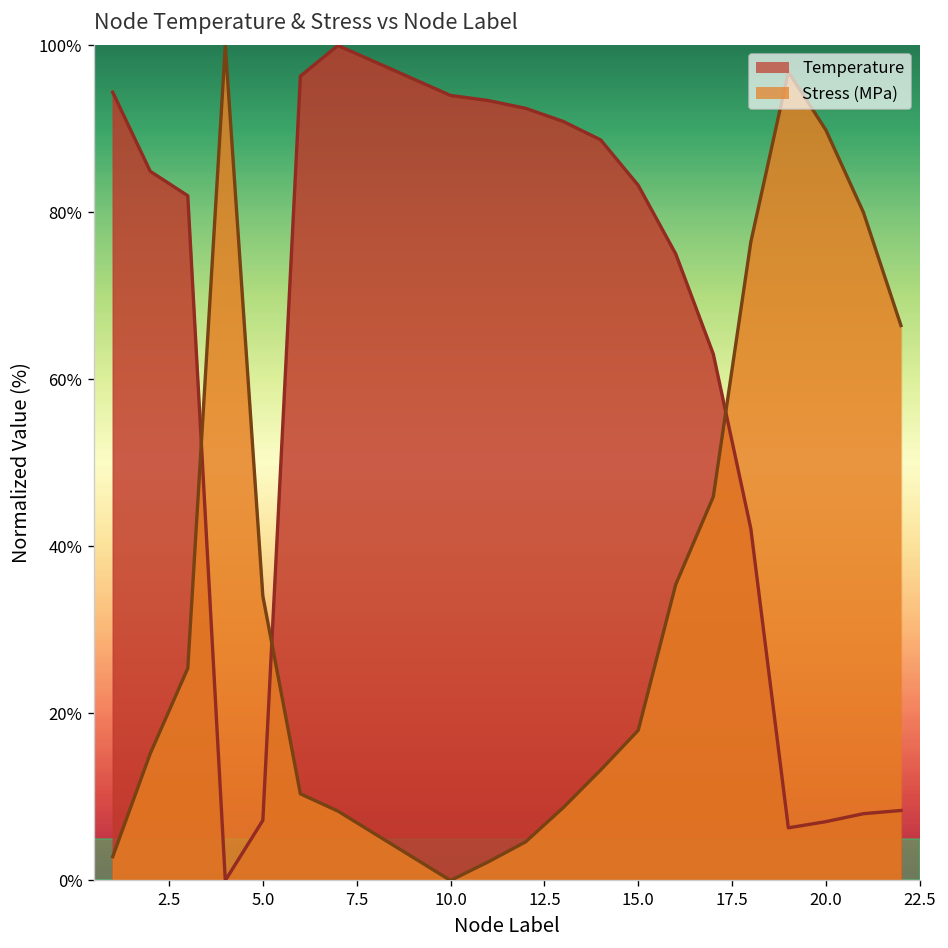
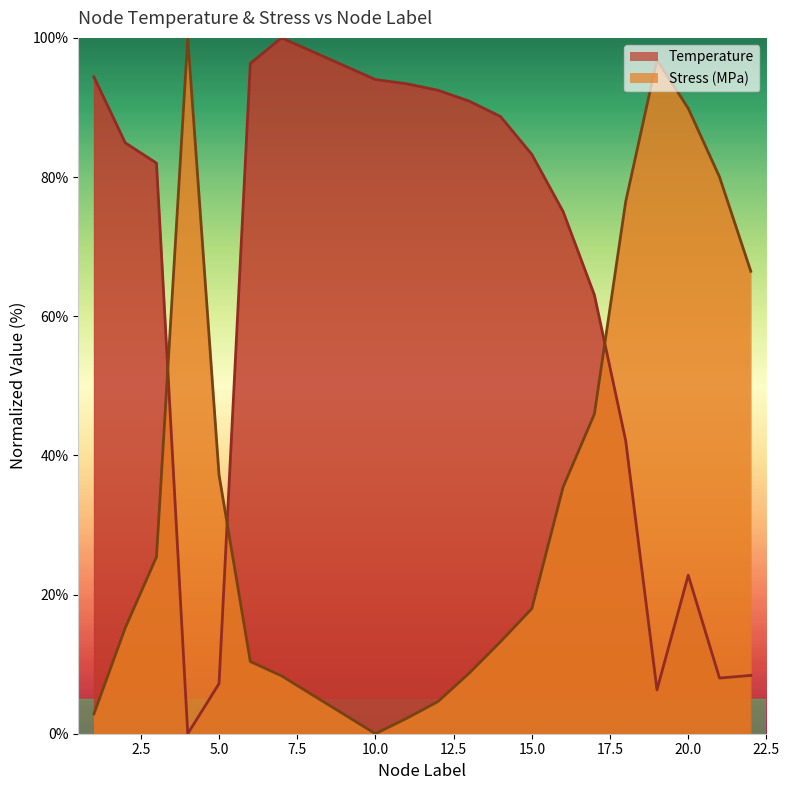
  {
    "Temperature": {
      "5.0": "7%",
      "10.0": "94%",
      "15.0": "83%",
-     "20.0": "7%"
+     "20.0": "23%"
    },
    "Stress (MPa)": {
-     "5.0": "34%",
+     "5.0": "37%",
      "15.0": "18%",
      "20.0": "90%"
    }
  }
